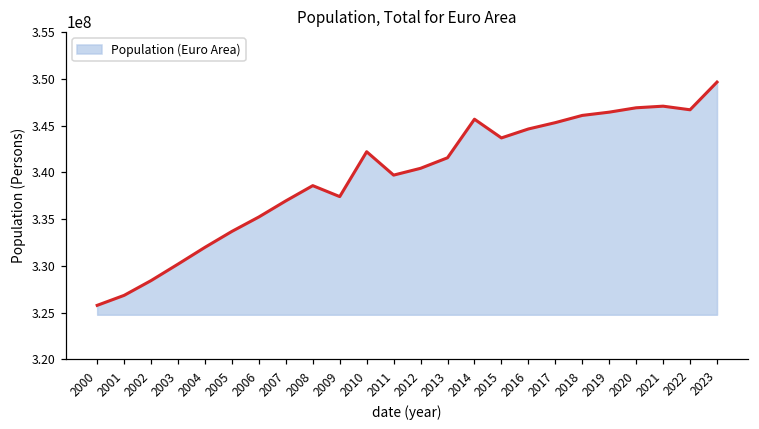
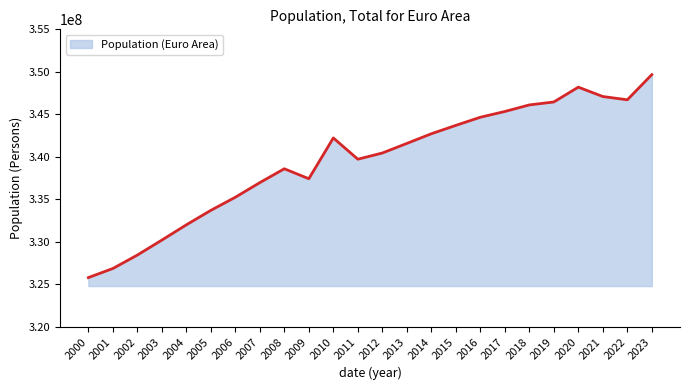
  {
    "2000": 326000000,
    "2001": 327000000,
    "2002": 328000000,
    "2003": 330000000,
    "2004": 332000000,
    "2005": 334000000,
    "2006": 335000000,
    "2007": 337000000,
    "2008": 339000000,
    "2009": 337000000,
    "2010": 342000000,
    "2011": 340000000,
    "2012": 340000000,
    "2013": 342000000,
-   "2014": 346000000,
+   "2014": 343000000,
    "2015": 344000000,
    "2016": 345000000,
    "2017": 345000000,
    "2018": 346000000,
    "2019": 346000000,
-   "2020": 347000000,
+   "2020": 348000000,
    "2021": 347000000,
    "2022": 347000000,
    "2023": 350000000
  }
